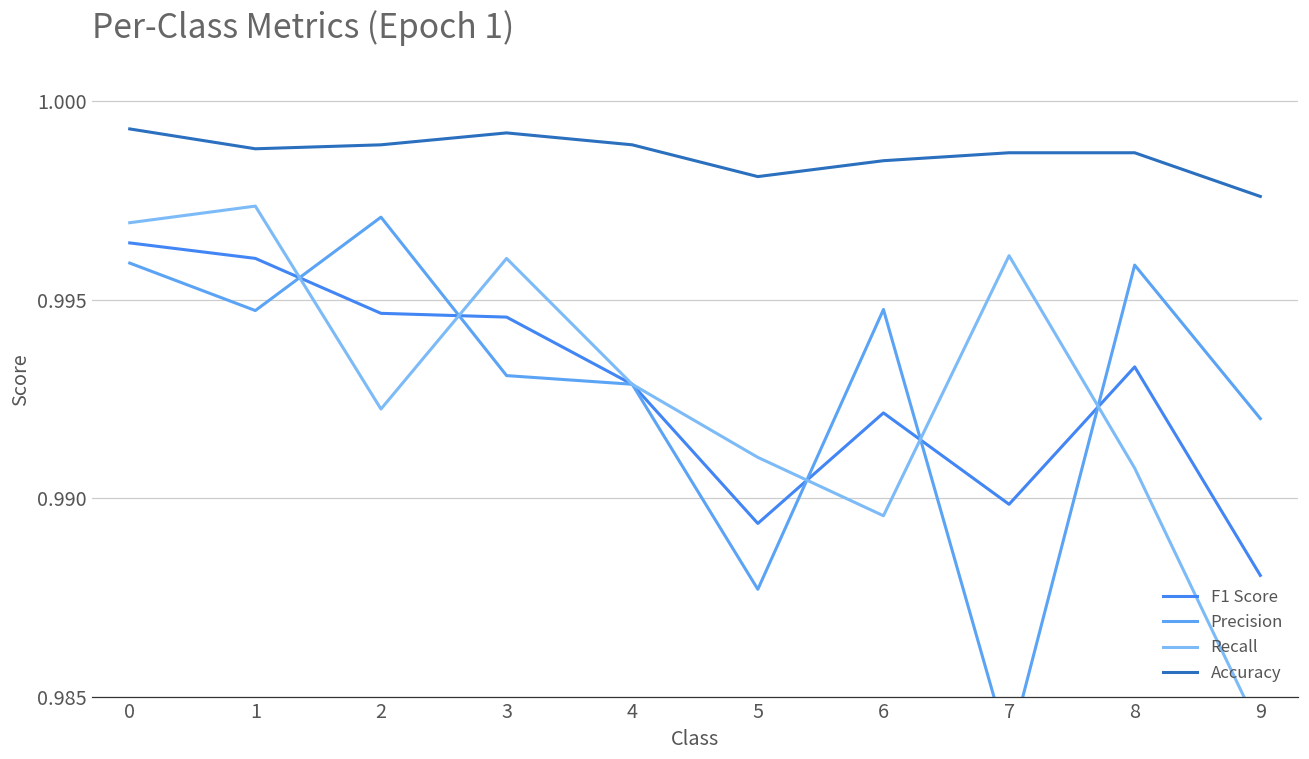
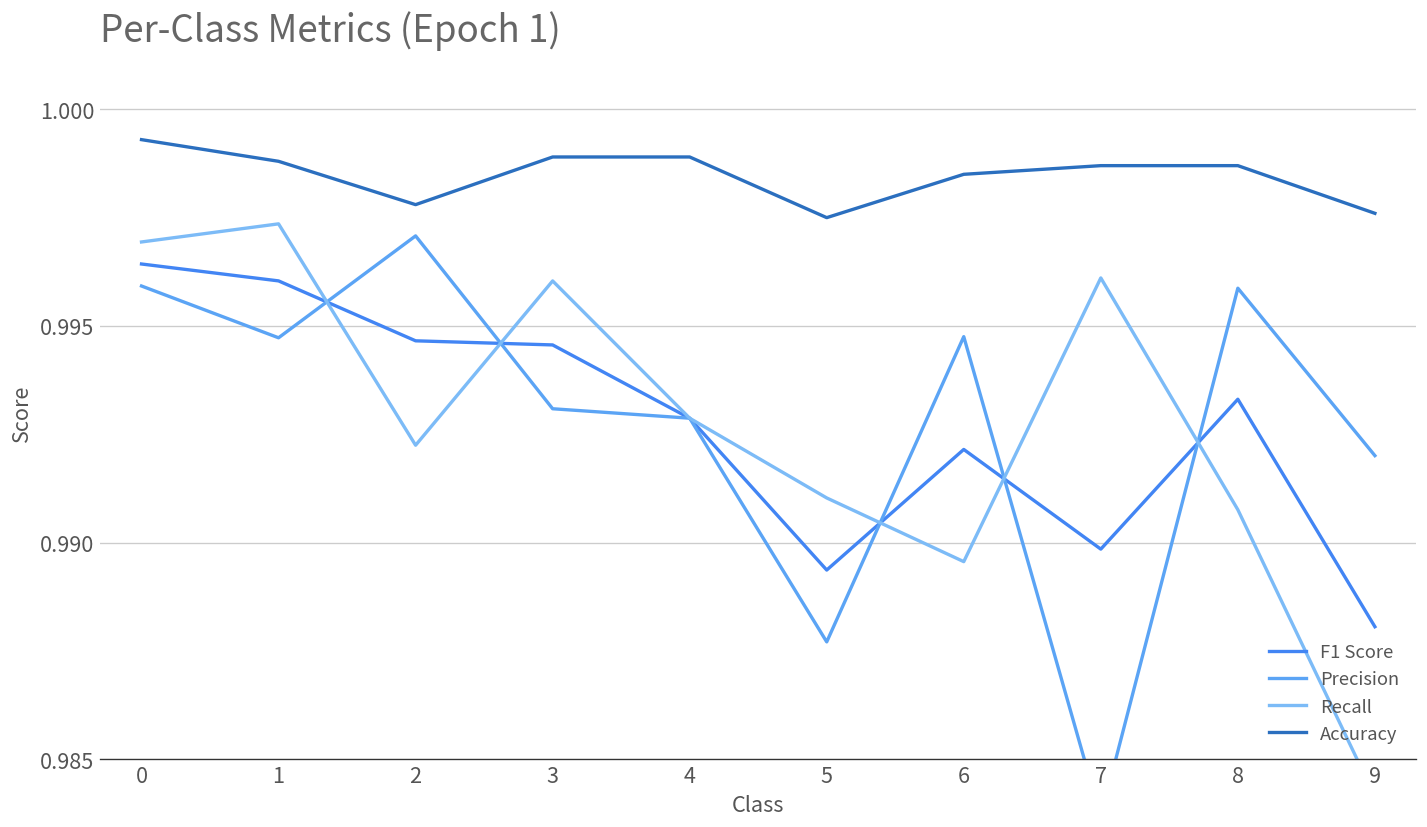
  {
    "Accuracy": {
      "0": 0.9993,
      "1": 0.9988,
-     "2": 0.9989,
-     "3": 0.9992,
+     "2": 0.9978,
+     "3": 0.9989,
      "4": 0.9989,
-     "5": 0.9981,
+     "5": 0.9975,
      "6": 0.9985,
      "7": 0.9987,
      "8": 0.9987,
      "9": 0.9976
    }
  }
